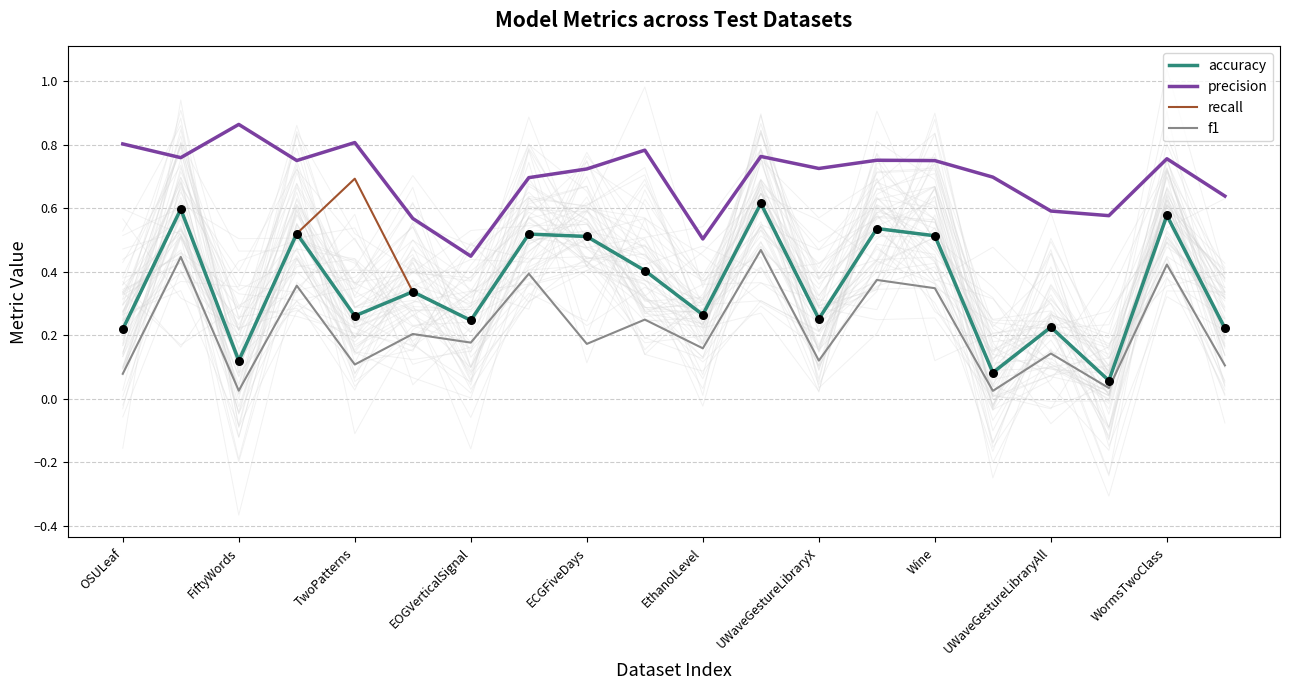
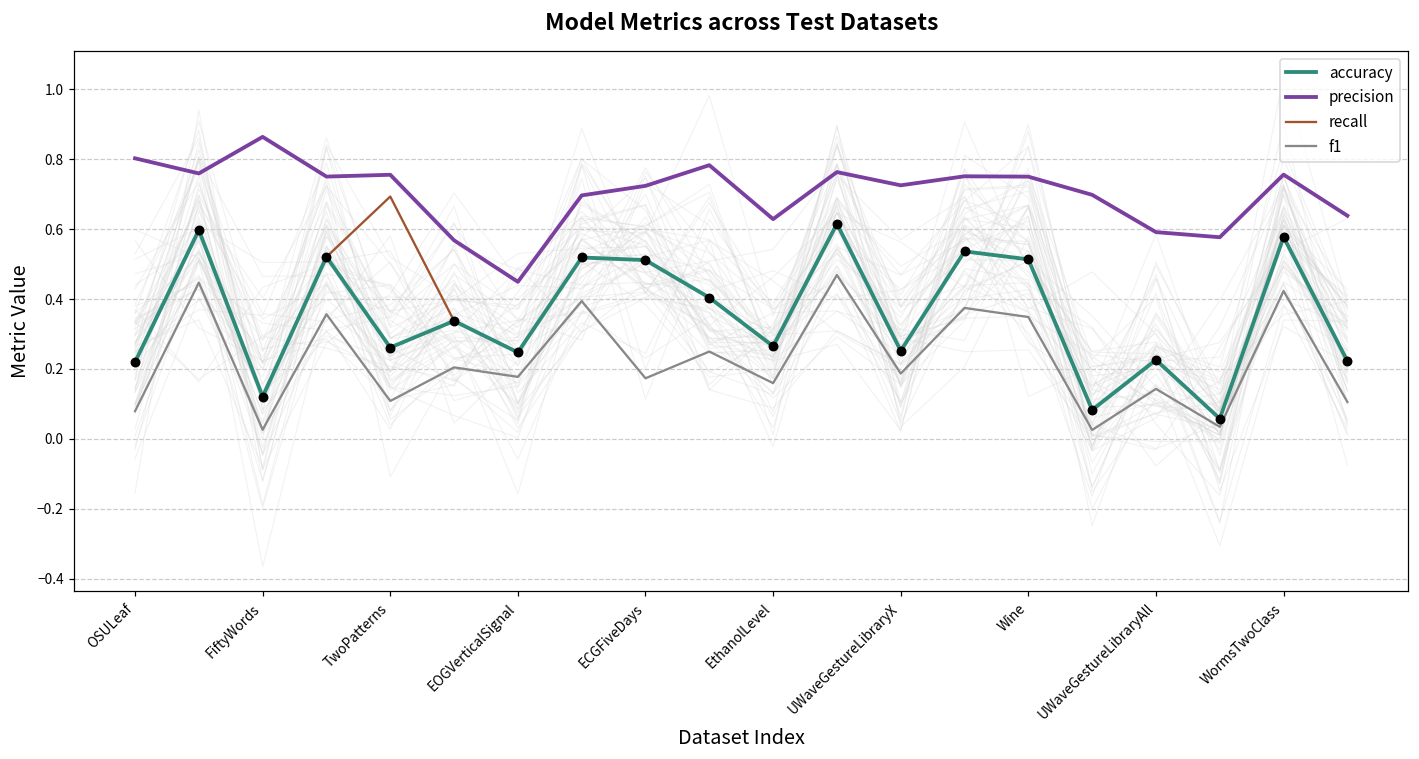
  {
    "precision": {
      "OSULeaf": 0.80,
      "FiftyWords": 0.86,
-     "TwoPatterns": 0.81,
+     "TwoPatterns": 0.76,
      "ECGFiveDays": 0.72,
-     "EthanolLevel": 0.50,
+     "EthanolLevel": 0.63,
      "UWaveGestureLibraryX": 0.73,
      "Wine": 0.75
    },
    "recall": {
      "TwoPatterns": 0.69
    },
    "f1": {
      "ECGFiveDays": 0.17,
-     "UWaveGestureLibraryX": 0.12
+     "UWaveGestureLibraryX": 0.19
    }
  }
